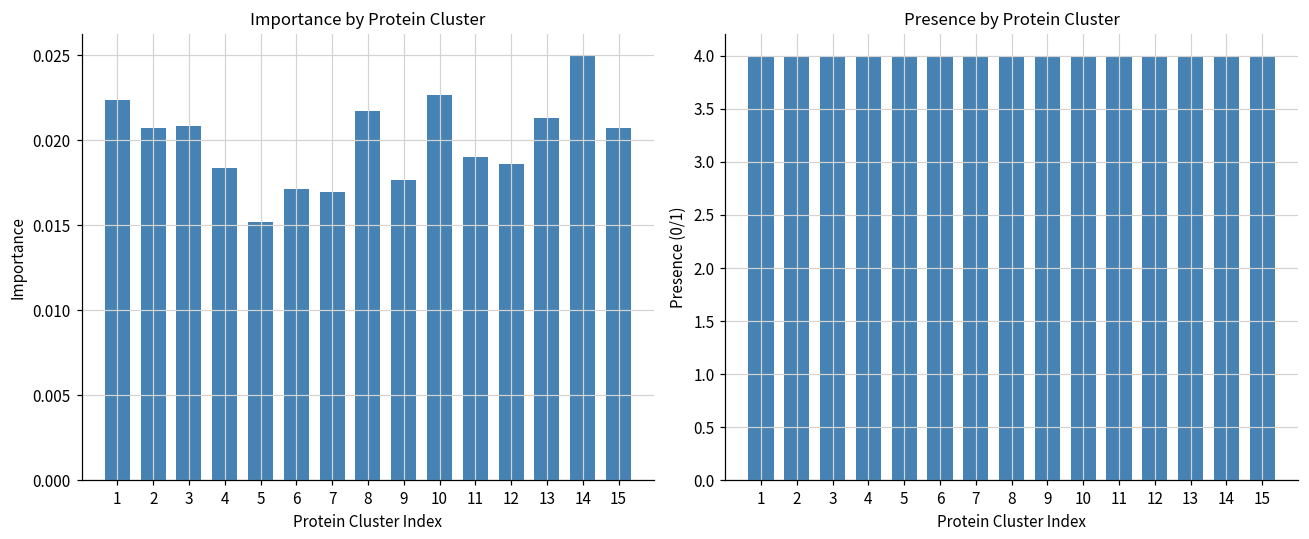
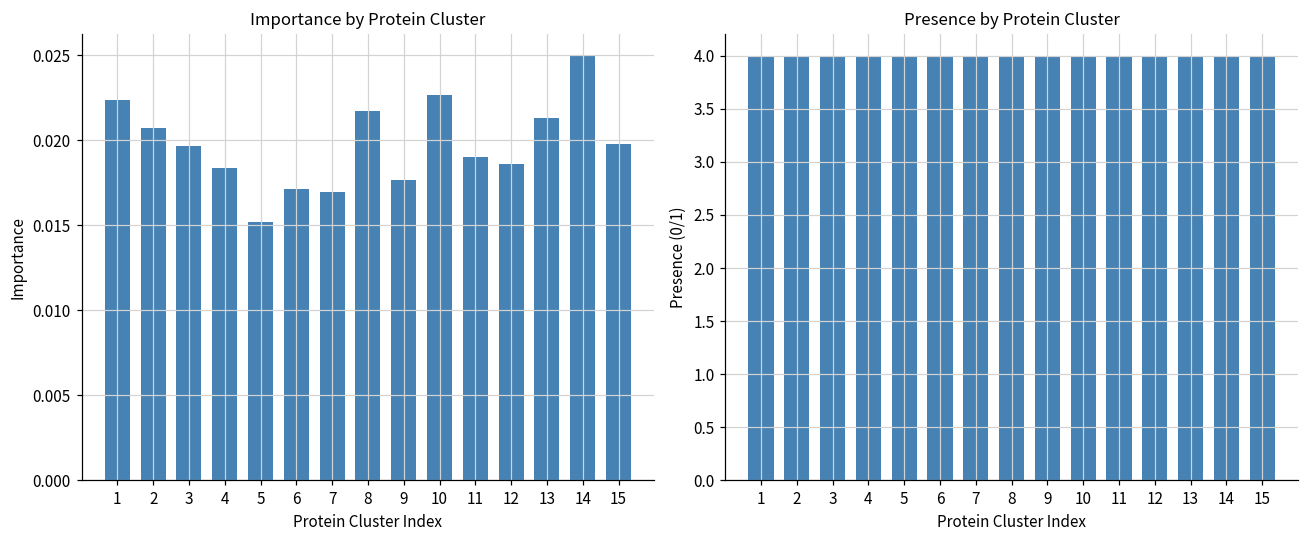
  {
    "Importance by Protein Cluster": {
      "1": 0.0224,
      "2": 0.0207,
-     "3": 0.0208,
+     "3": 0.0197,
      "4": 0.0184,
      "5": 0.0152,
      "6": 0.0171,
      "7": 0.0170,
      "8": 0.0217,
      "9": 0.0177,
      "10": 0.0226,
      "11": 0.0190,
      "12": 0.0186,
      "13": 0.0213,
      "14": 0.0250,
-     "15": 0.0207
+     "15": 0.0198
    },
    "Presence by Protein Cluster": {
      "1": 4.0,
      "2": 4.0,
      "3": 4.0,
      "4": 4.0,
      "5": 4.0,
      "6": 4.0,
      "7": 4.0,
      "8": 4.0,
      "9": 4.0,
      "10": 4.0,
      "11": 4.0,
      "12": 4.0,
      "13": 4.0,
      "14": 4.0,
      "15": 4.0
    }
  }
